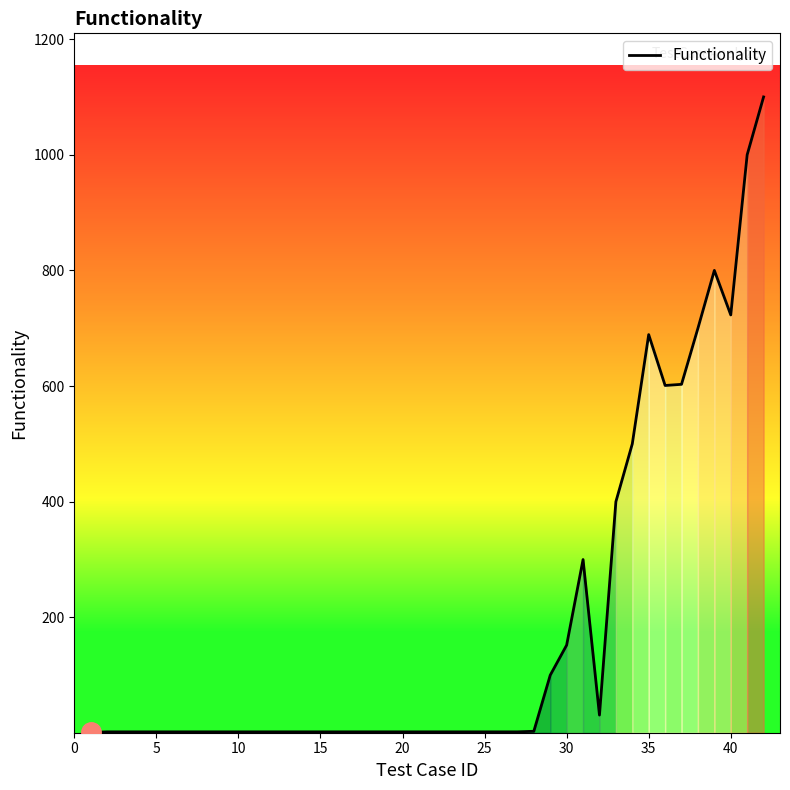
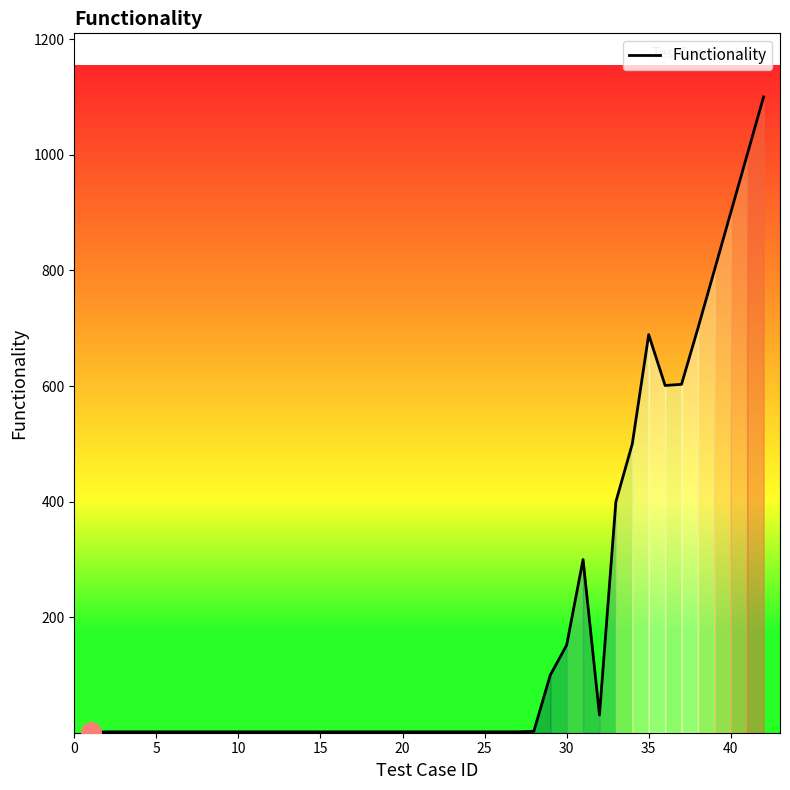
  {
    "Functionality": {
-     "40": 720
+     "40": 900
    }
  }
